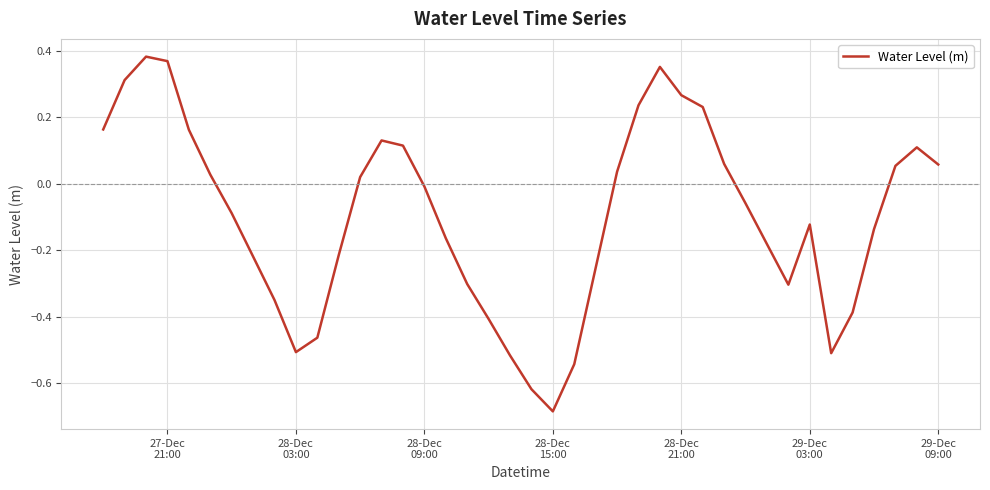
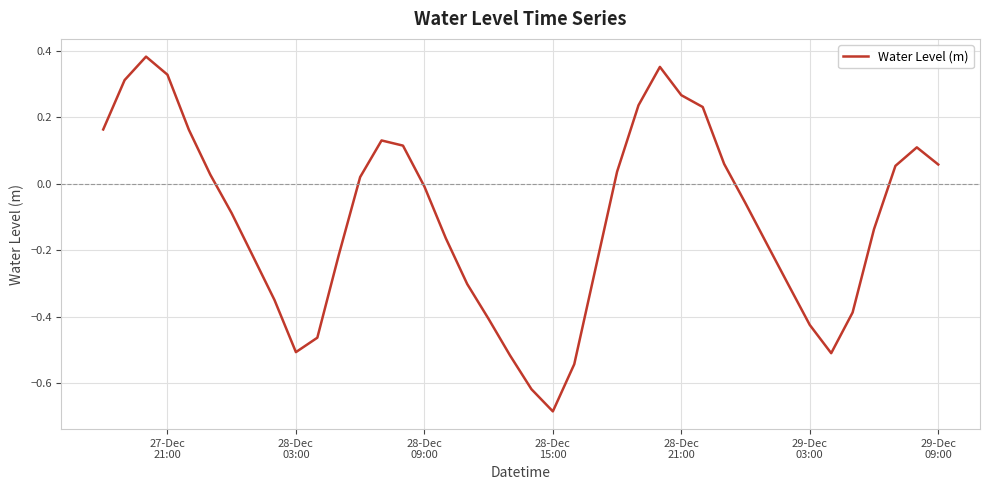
  {
-   "27-Dec 21:00": 0.37,
+   "27-Dec 21:00": 0.33,
    "28-Dec 03:00": -0.51,
    "28-Dec 09:00": -0.01,
    "28-Dec 15:00": -0.68,
    "28-Dec 21:00": 0.27,
-   "29-Dec 03:00": -0.12,
+   "29-Dec 03:00": -0.42,
    "29-Dec 09:00": 0.06
  }
